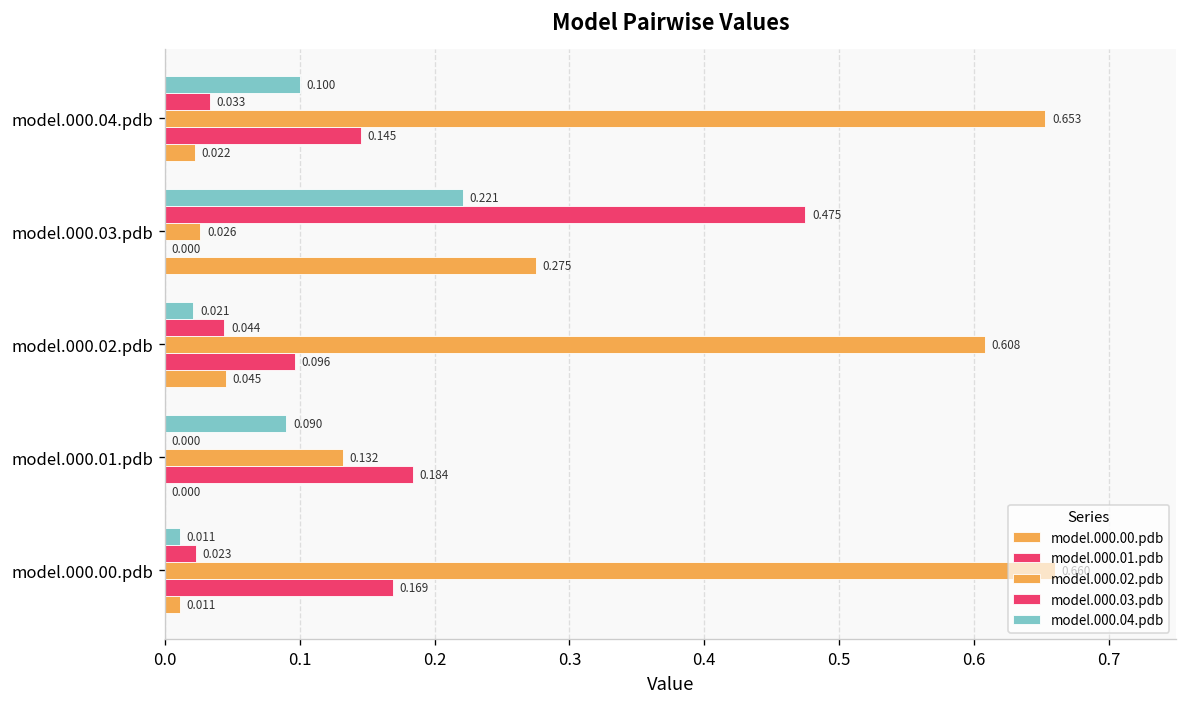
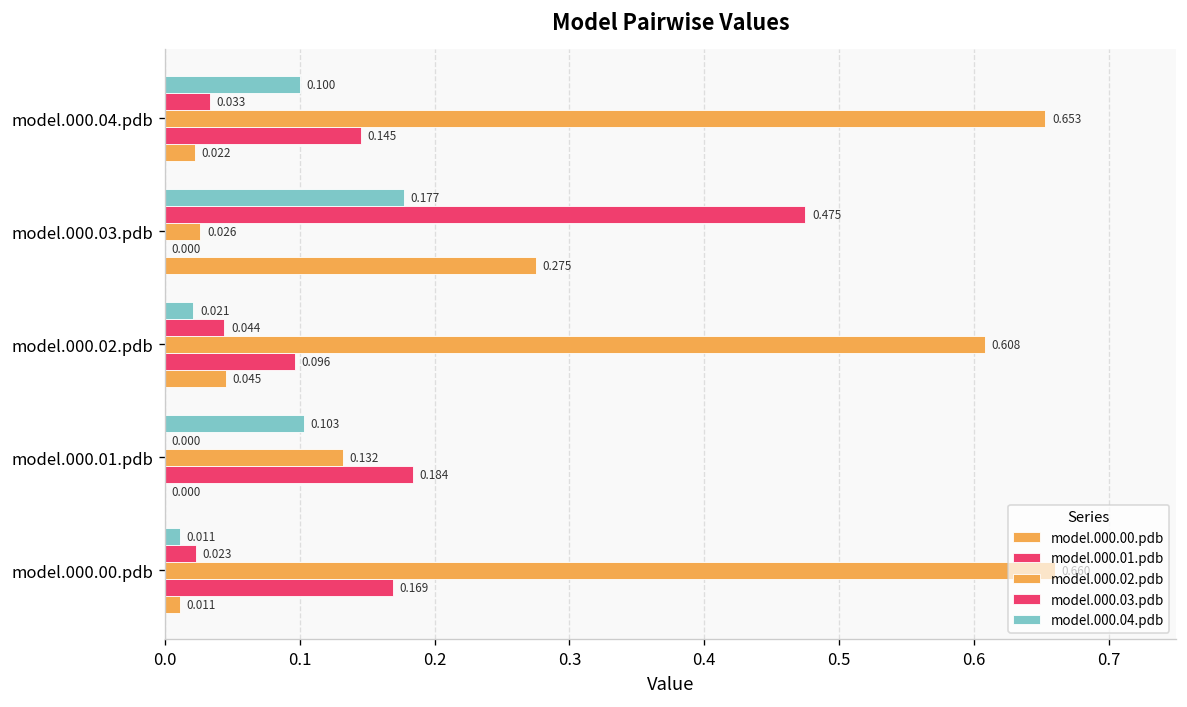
  {
    "model.000.04.pdb": {
      "model.000.04.pdb": 0.100,
-     "model.000.03.pdb": 0.221,
+     "model.000.03.pdb": 0.177,
      "model.000.02.pdb": 0.021,
-     "model.000.01.pdb": 0.090,
+     "model.000.01.pdb": 0.103,
      "model.000.00.pdb": 0.011
    }
  }
